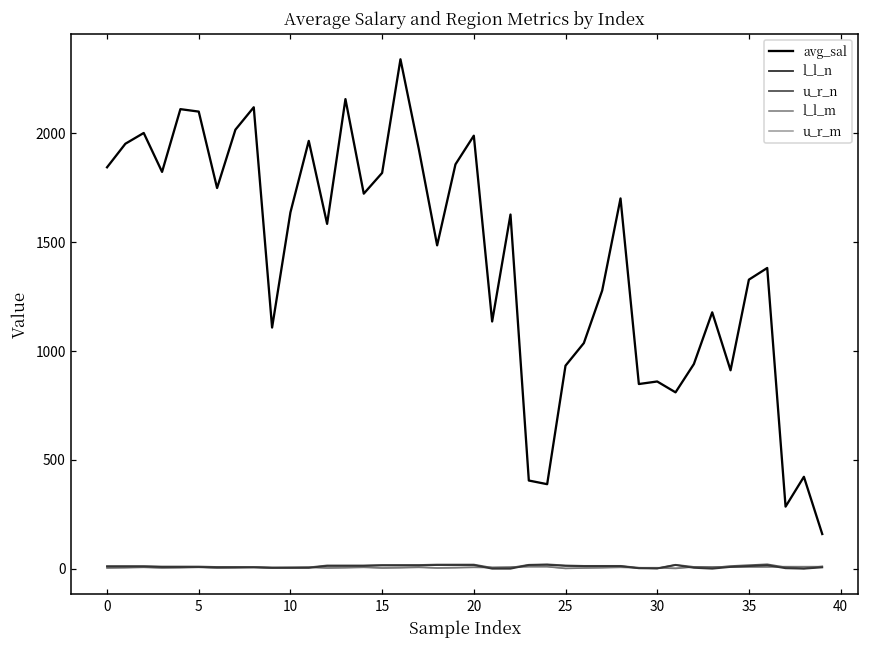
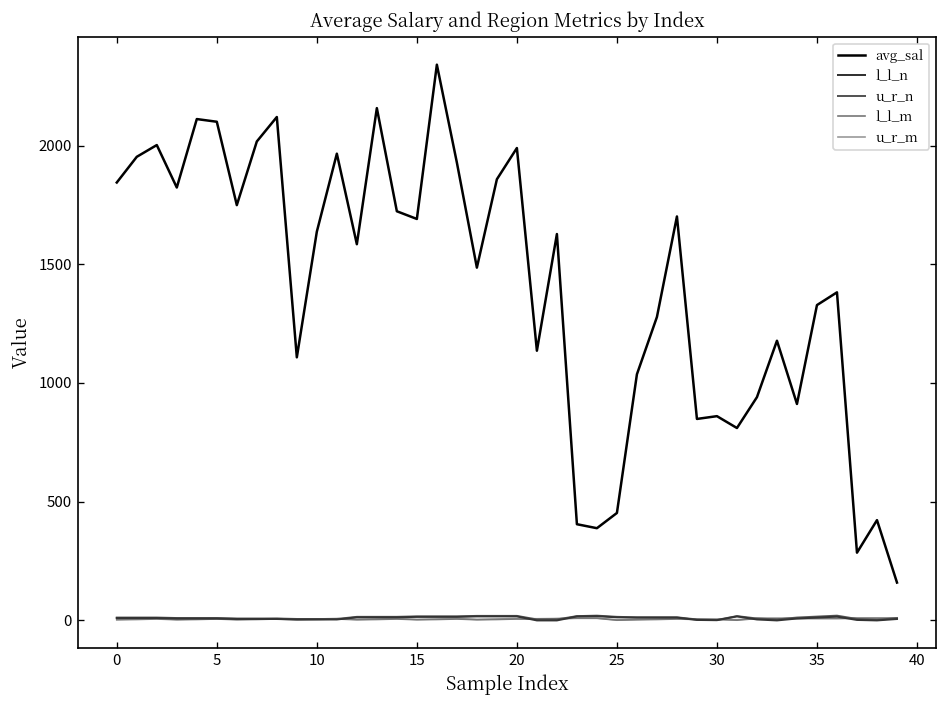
  {
    "avg_sal": {
      "0": 1840,
      "5": 2100,
      "10": 1640,
-     "15": 1820,
+     "15": 1690,
      "20": 1990,
-     "25": 930,
+     "25": 450,
      "30": 860,
      "35": 1330
    }
  }
